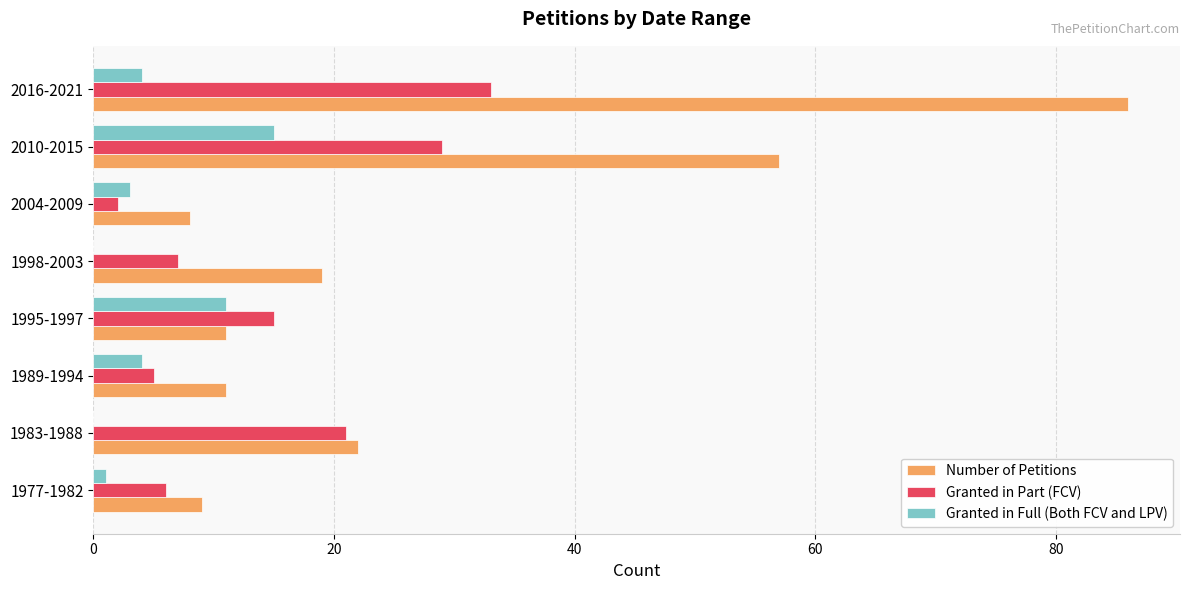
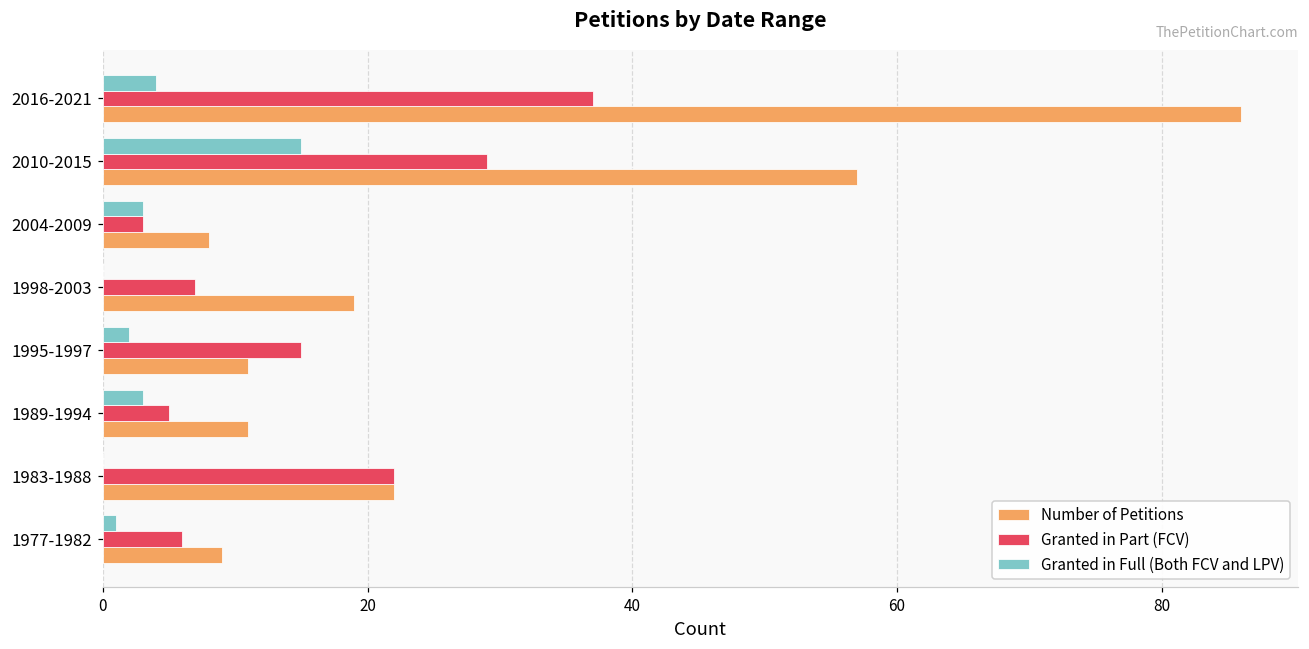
  {
    "Number of Petitions": {
      "2016-2021": 86,
      "2010-2015": 57,
      "2004-2009": 8,
      "1998-2003": 19,
      "1995-1997": 11,
      "1989-1994": 11,
      "1983-1988": 22,
      "1977-1982": 9
    },
    "Granted in Part (FCV)": {
-     "2016-2021": 33,
+     "2016-2021": 37,
      "2010-2015": 29,
-     "2004-2009": 2,
+     "2004-2009": 3,
      "1998-2003": 7,
      "1995-1997": 15,
      "1989-1994": 5,
-     "1983-1988": 21,
+     "1983-1988": 22,
      "1977-1982": 6
    },
    "Granted in Full (Both FCV and LPV)": {
      "2016-2021": 4,
      "2010-2015": 15,
      "2004-2009": 3,
      "1998-2003": 0,
-     "1995-1997": 11,
-     "1989-1994": 4,
+     "1995-1997": 2,
+     "1989-1994": 3,
      "1983-1988": 0,
      "1977-1982": 1
    }
  }
